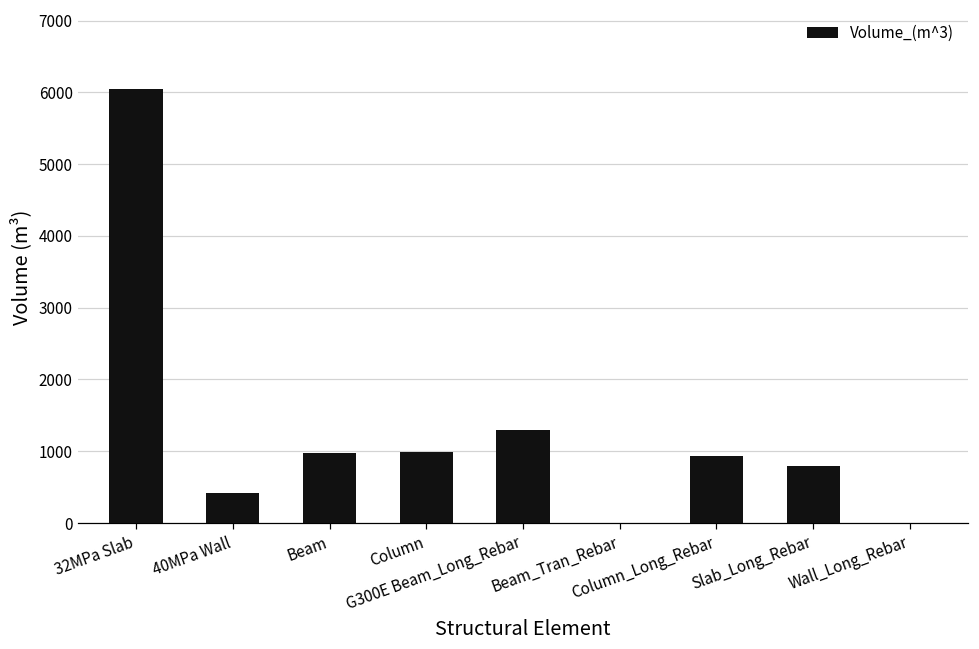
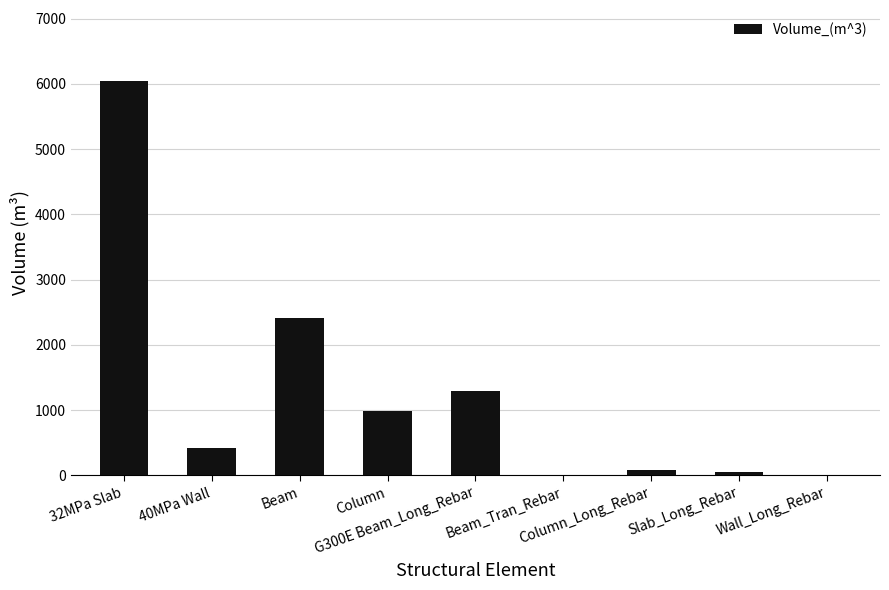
  {
    "32MPa Slab": 6000,
    "40MPa Wall": 400,
-   "Beam": 1000,
+   "Beam": 2400,
    "Column": 1000,
    "G300E Beam_Long_Rebar": 1300,
-   "Column_Long_Rebar": 900,
-   "Slab_Long_Rebar": 800
+   "Column_Long_Rebar": 100,
+   "Slab_Long_Rebar": 0
  }
